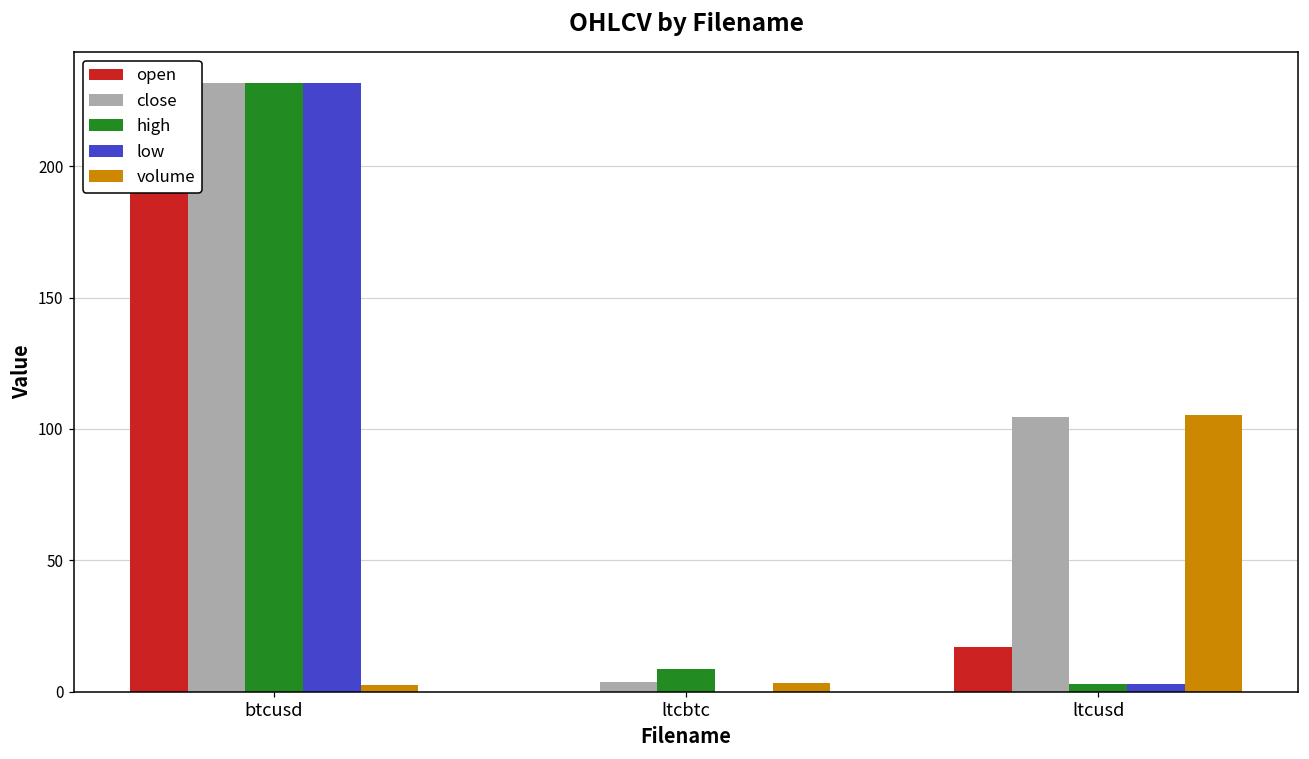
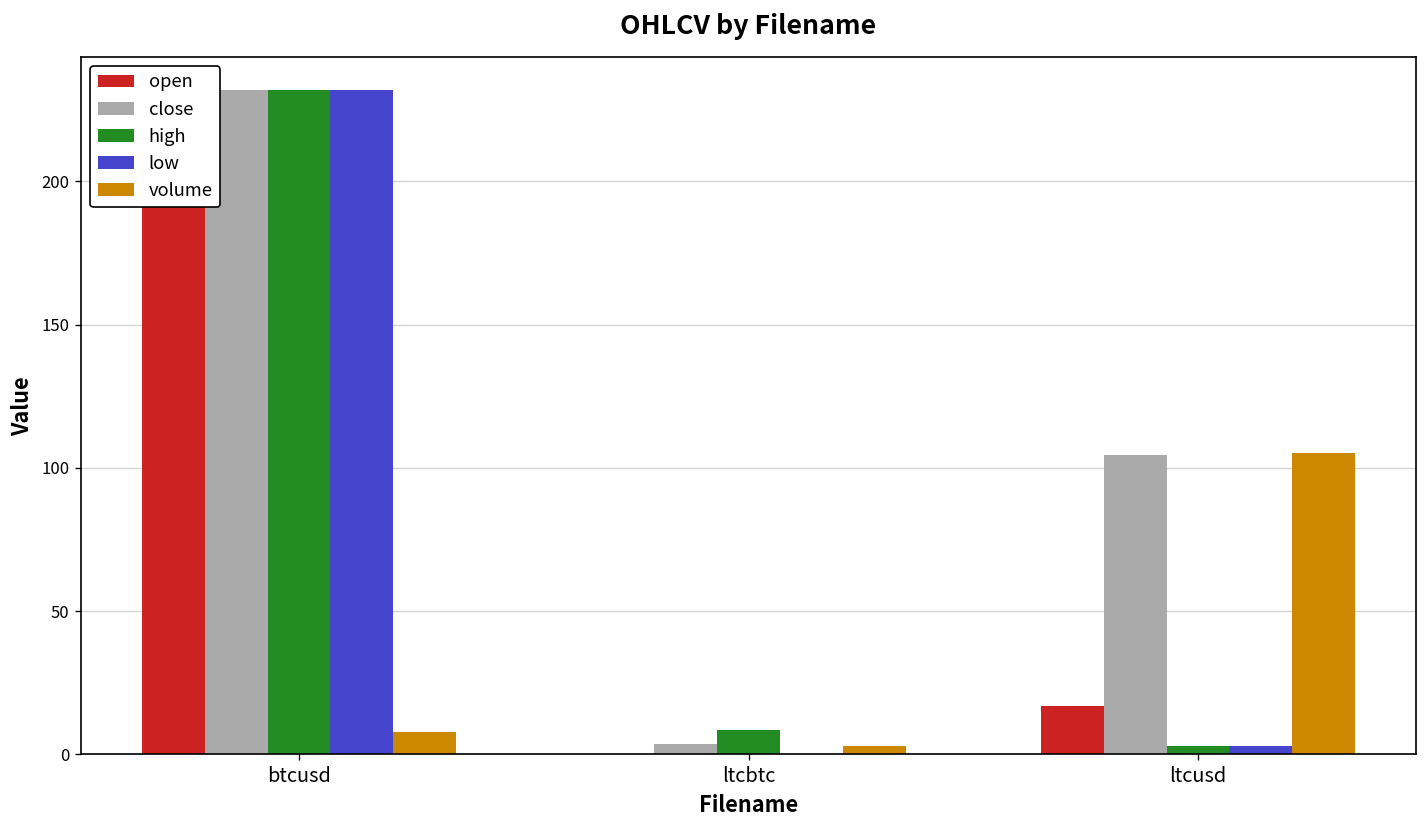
  {
    "open": {
      "ltcusd": 17
    },
    "close": {
      "btcusd": 232,
      "ltcbtc": 4,
      "ltcusd": 105
    },
    "high": {
      "btcusd": 232,
      "ltcbtc": 8,
      "ltcusd": 3
    },
    "low": {
      "btcusd": 232,
      "ltcusd": 3
    },
    "volume": {
-     "btcusd": 3,
+     "btcusd": 8,
      "ltcbtc": 3,
      "ltcusd": 105
    }
  }
